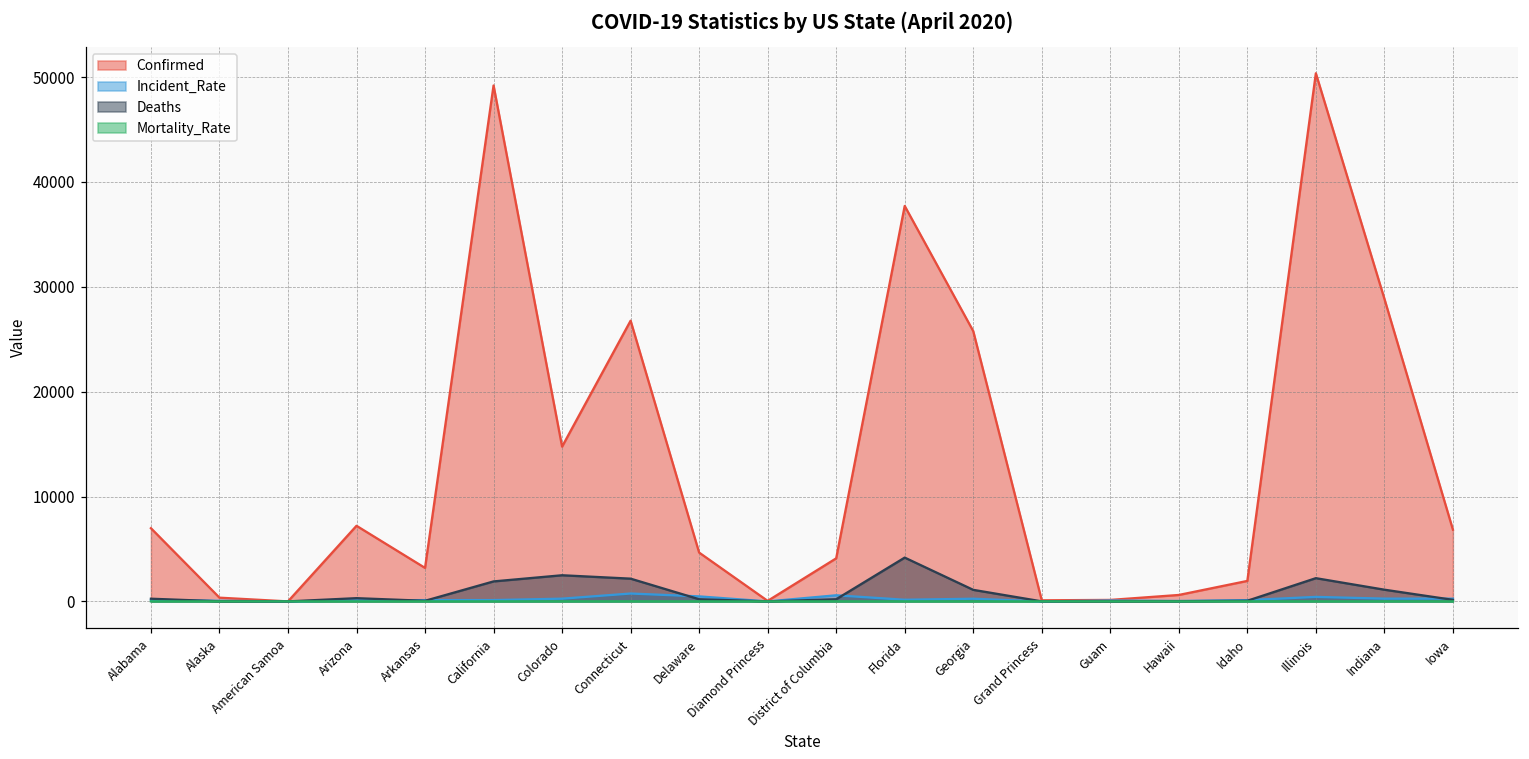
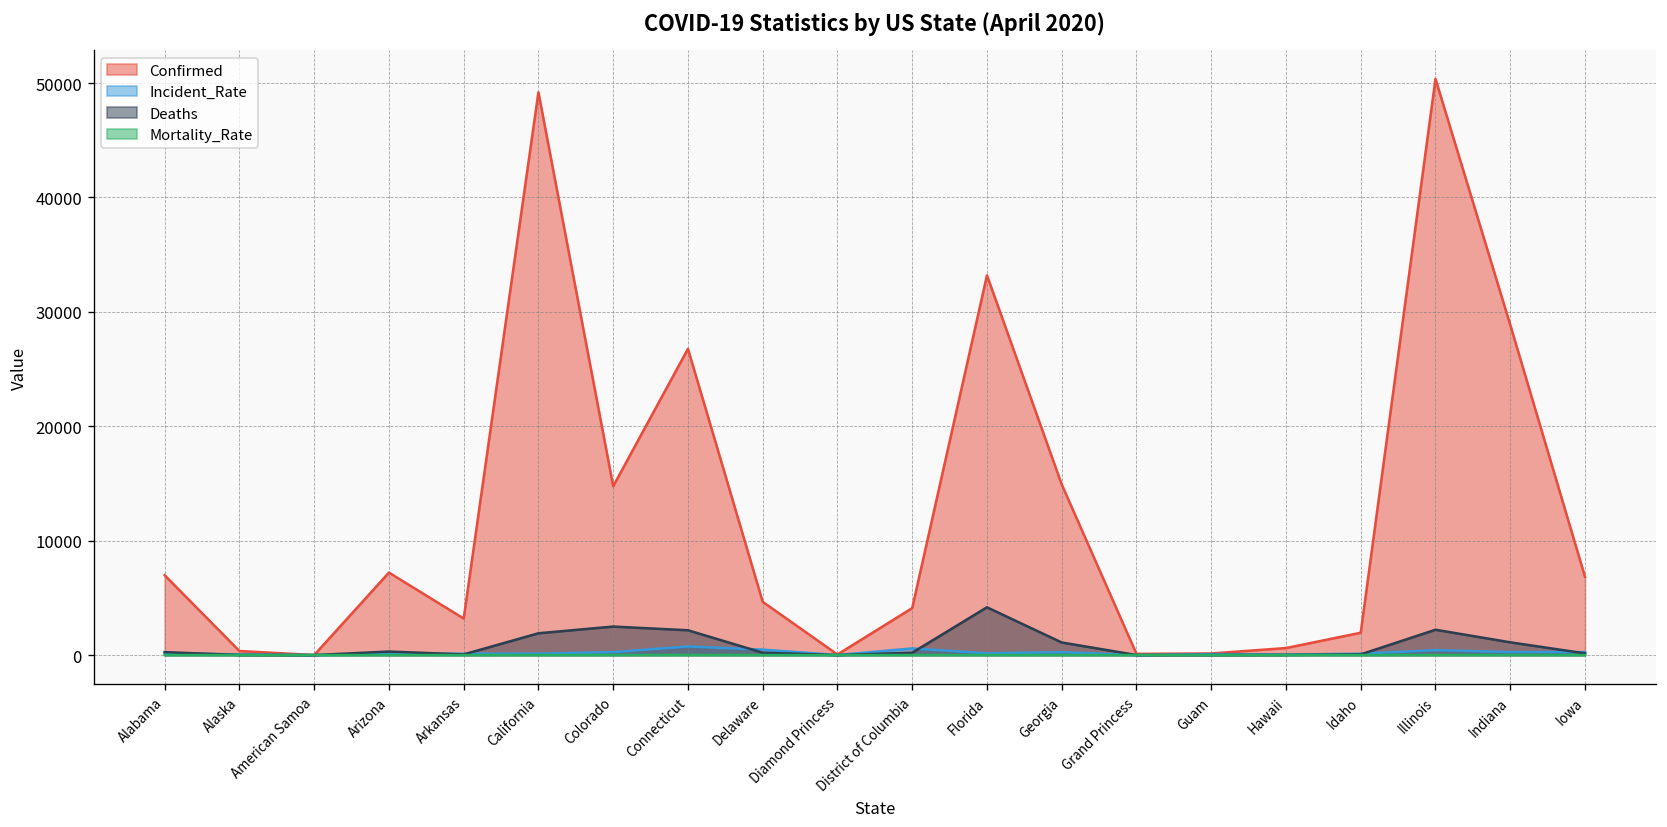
  {
    "Confirmed": {
      "Alabama": 7000,
      "Alaska": 0,
      "Arizona": 7000,
      "Arkansas": 3000,
      "California": 49000,
      "Colorado": 15000,
      "Connecticut": 27000,
      "Delaware": 5000,
      "District of Columbia": 4000,
-     "Florida": 38000,
-     "Georgia": 26000,
+     "Florida": 33000,
+     "Georgia": 15000,
      "Hawaii": 1000,
      "Idaho": 2000,
      "Illinois": 50000,
      "Indiana": 29000,
      "Iowa": 7000
    },
    "Incident_Rate": {
      "Connecticut": 1000,
      "Delaware": 0,
      "District of Columbia": 1000,
      "Illinois": 0
    },
    "Deaths": {
      "California": 2000,
      "Colorado": 2000,
      "Connecticut": 2000,
      "Florida": 4000,
      "Georgia": 1000,
      "Illinois": 2000,
      "Indiana": 1000
    },
    "Mortality_Rate": {
      "Connecticut": 0,
      "Illinois": 0
    }
  }
